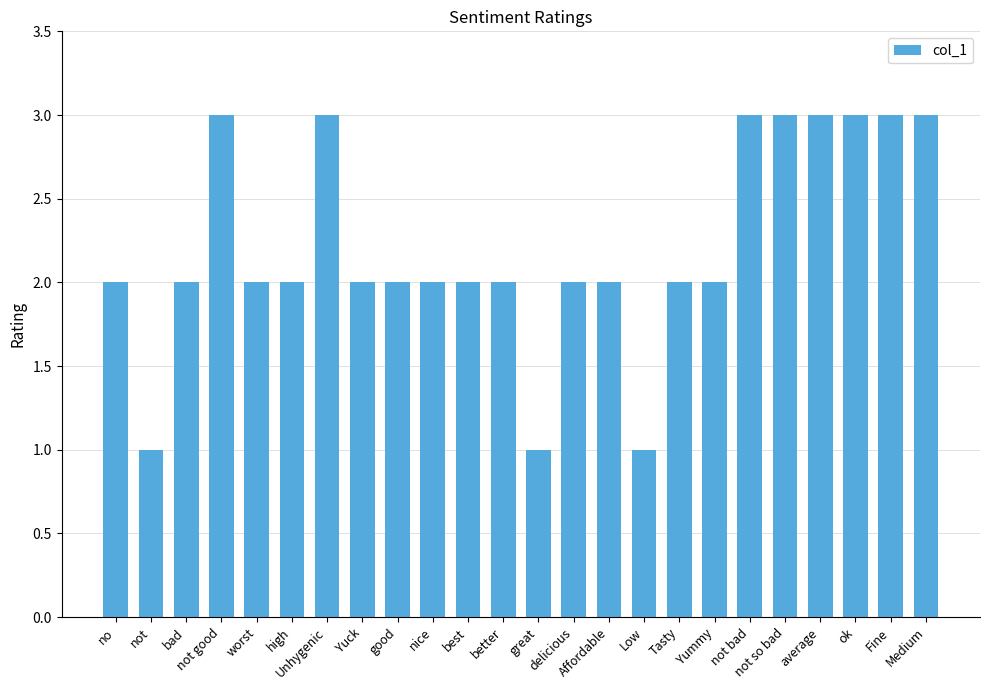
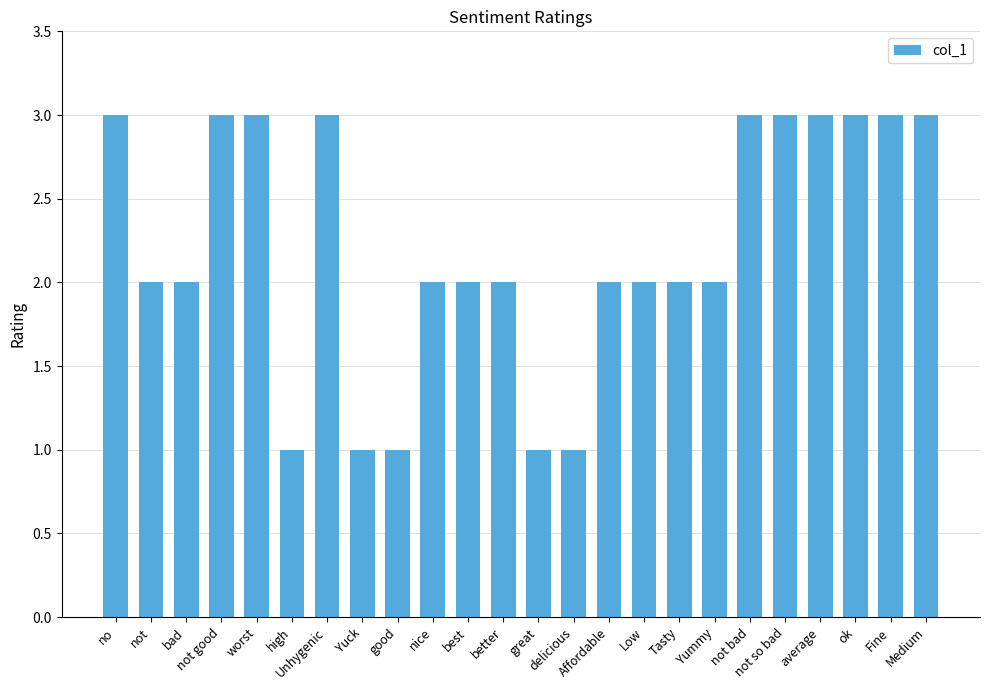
  {
-   "no": 2,
-   "not": 1,
+   "no": 3,
+   "not": 2,
    "bad": 2,
    "not good": 3,
-   "worst": 2,
-   "high": 2,
+   "worst": 3,
+   "high": 1,
    "Unhygenic": 3,
-   "Yuck": 2,
-   "good": 2,
+   "Yuck": 1,
+   "good": 1,
    "nice": 2,
    "best": 2,
    "better": 2,
    "great": 1,
-   "delicious": 2,
+   "delicious": 1,
    "Affordable": 2,
-   "Low": 1,
+   "Low": 2,
    "Tasty": 2,
    "Yummy": 2,
    "not bad": 3,
    "not so bad": 3,
    "average": 3,
    "ok": 3,
    "Fine": 3,
    "Medium": 3
  }
